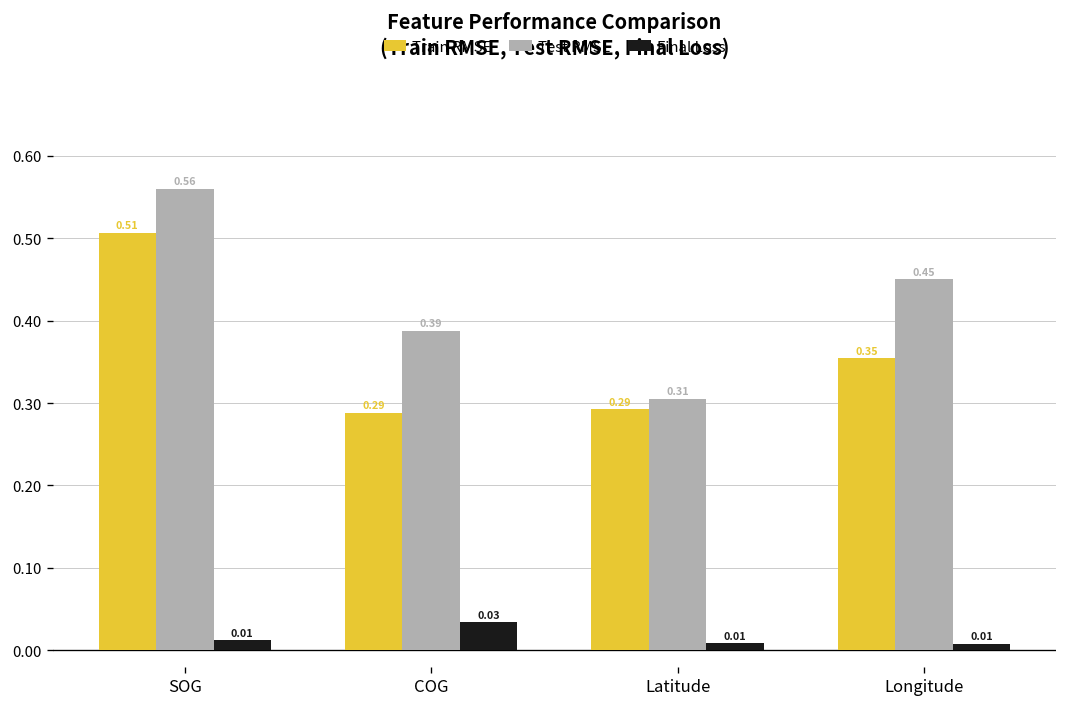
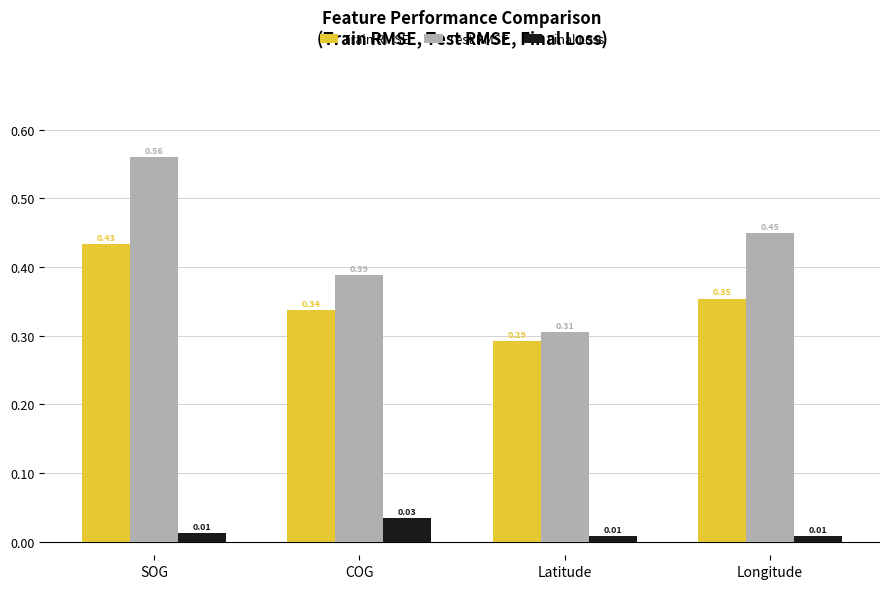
  {
    "Train RMSE": {
-     "SOG": 0.51,
-     "COG": 0.29,
+     "SOG": 0.43,
+     "COG": 0.34,
      "Latitude": 0.29,
      "Longitude": 0.35
    },
    "Test RMSE": {
      "SOG": 0.56,
      "COG": 0.39,
      "Latitude": 0.31,
      "Longitude": 0.45
    },
    "Final Loss": {
      "SOG": 0.01,
      "COG": 0.03,
      "Latitude": 0.01,
      "Longitude": 0.01
    }
  }
